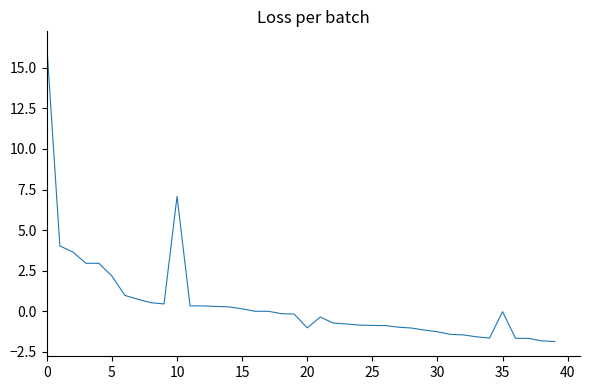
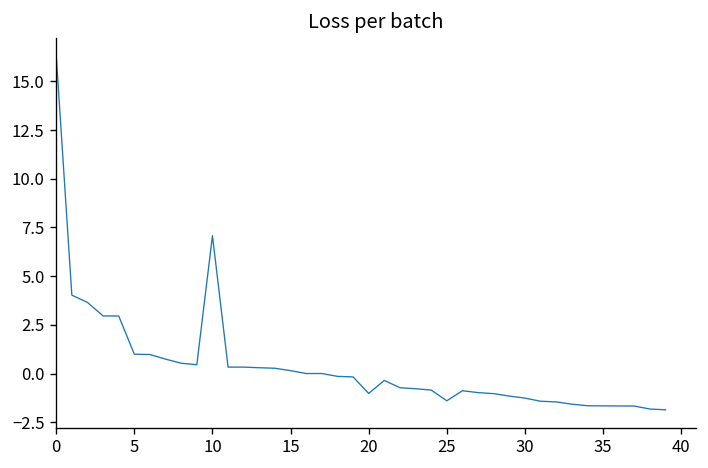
  {
    "0": 16.3,
-   "5": 2.2,
+   "5": 1.0,
    "10": 7.1,
    "15": 0.1,
    "20": -1.0,
-   "25": -0.9,
+   "25": -1.4,
    "30": -1.3,
-   "35": 0.0
+   "35": -1.7
  }
